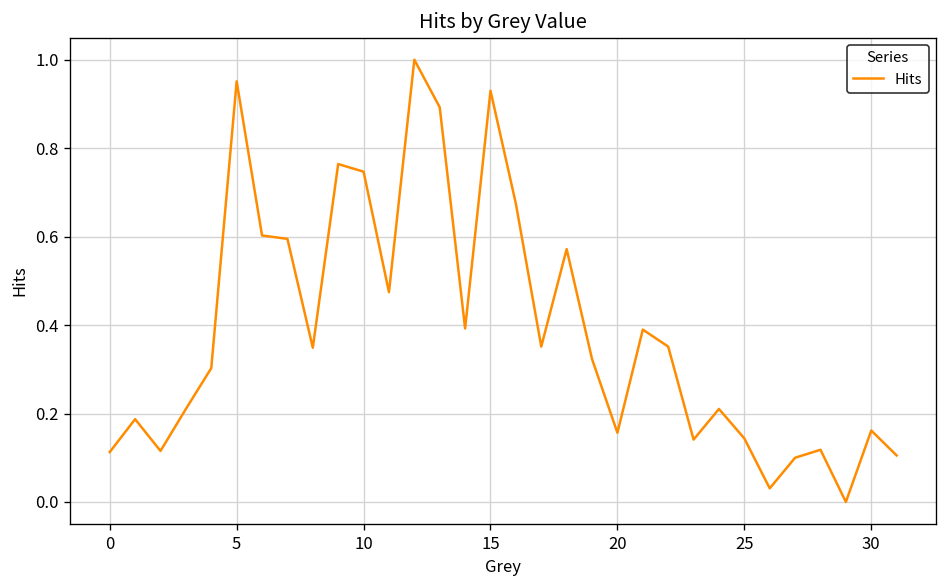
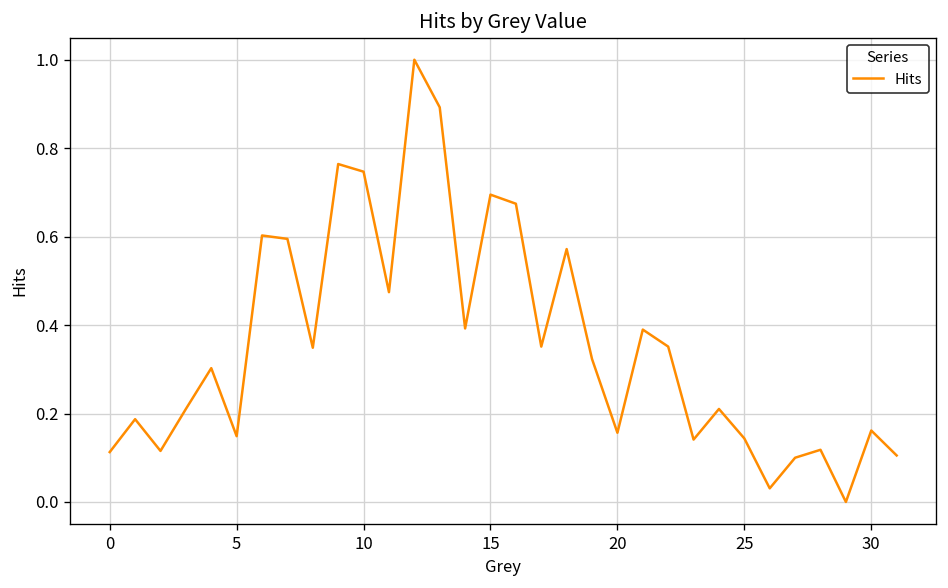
  {
    "0": 0.11,
-   "5": 0.95,
+   "5": 0.15,
    "10": 0.75,
-   "15": 0.93,
+   "15": 0.69,
    "20": 0.16,
    "25": 0.14,
    "30": 0.16
  }
